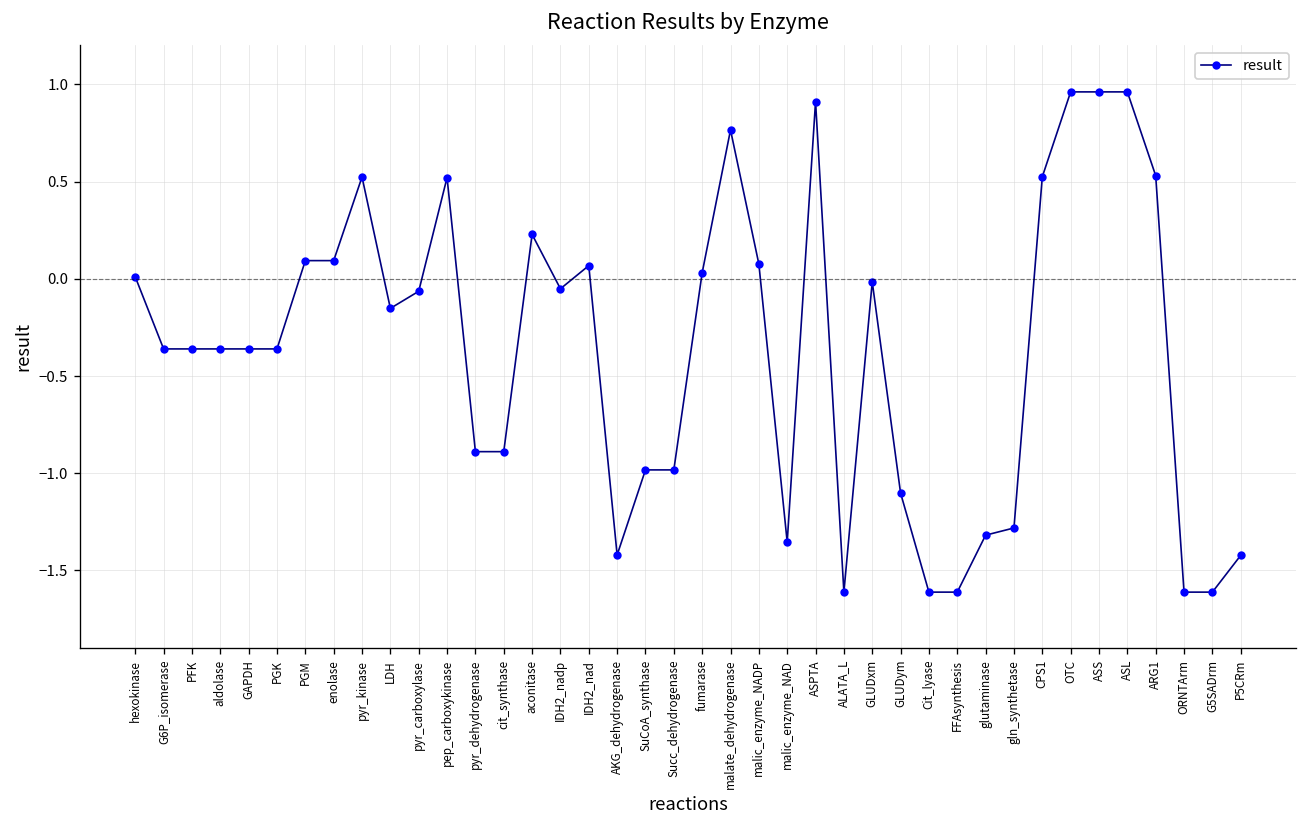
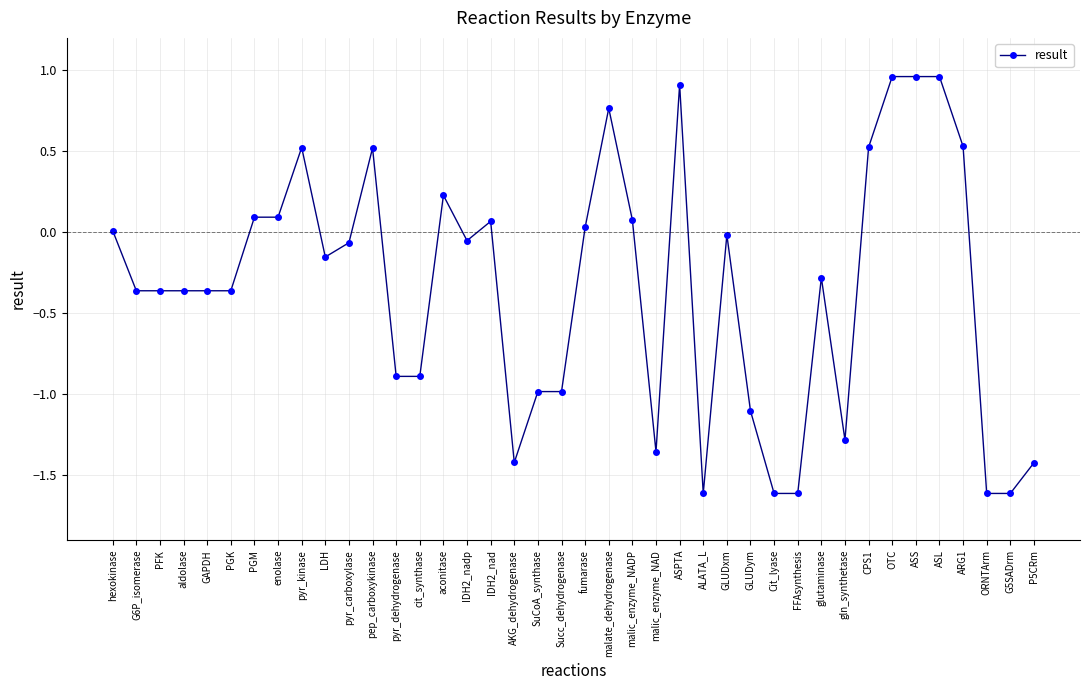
  {
    "hexokinase": 0.01,
    "G6P_isomerase": -0.36,
    "PFK": -0.36,
    "aldolase": -0.36,
    "GAPDH": -0.36,
    "PGK": -0.36,
    "PGM": 0.09,
    "enolase": 0.09,
    "pyr_kinase": 0.52,
    "LDH": -0.15,
    "pyr_carboxylase": -0.06,
    "pep_carboxykinase": 0.52,
    "pyr_dehydrogenase": -0.89,
    "cit_synthase": -0.89,
    "aconitase": 0.23,
    "IDH2_nadp": -0.05,
    "IDH2_nad": 0.07,
    "AKG_dehydrogenase": -1.42,
    "SuCoA_synthase": -0.98,
    "Succ_dehydrogenase": -0.98,
    "fumarase": 0.03,
    "malate_dehydrogenase": 0.77,
    "malic_enzyme_NADP": 0.08,
    "malic_enzyme_NAD": -1.35,
    "ASPTA": 0.91,
    "ALATA_L": -1.61,
    "GLUDxm": -0.02,
    "GLUDym": -1.10,
    "Cit_lyase": -1.61,
    "FFAsynthesis": -1.61,
-   "glutaminase": -1.32,
+   "glutaminase": -0.28,
    "gln_synthetase": -1.28,
    "CPS1": 0.52,
    "OTC": 0.96,
    "ASS": 0.96,
    "ASL": 0.96,
    "ARG1": 0.53,
    "ORNTArm": -1.61,
    "G5SADrm": -1.61,
    "P5CRm": -1.42
  }
